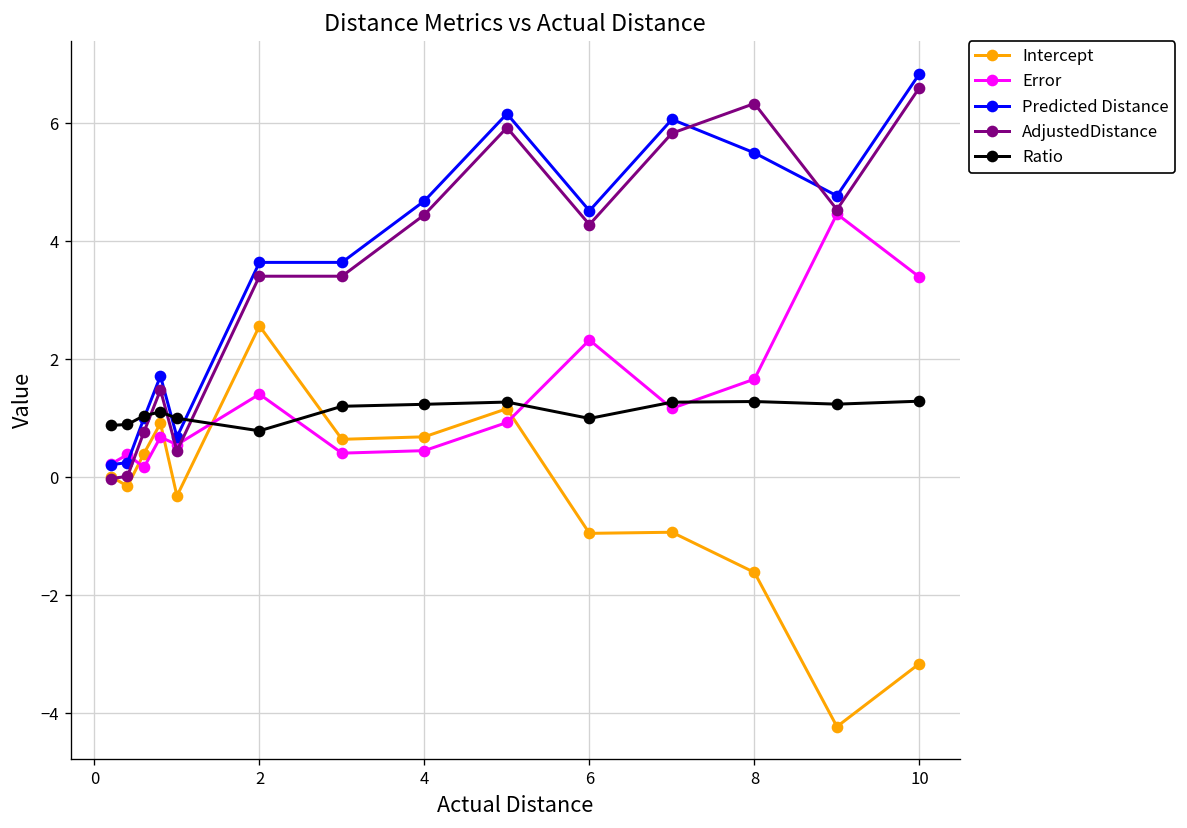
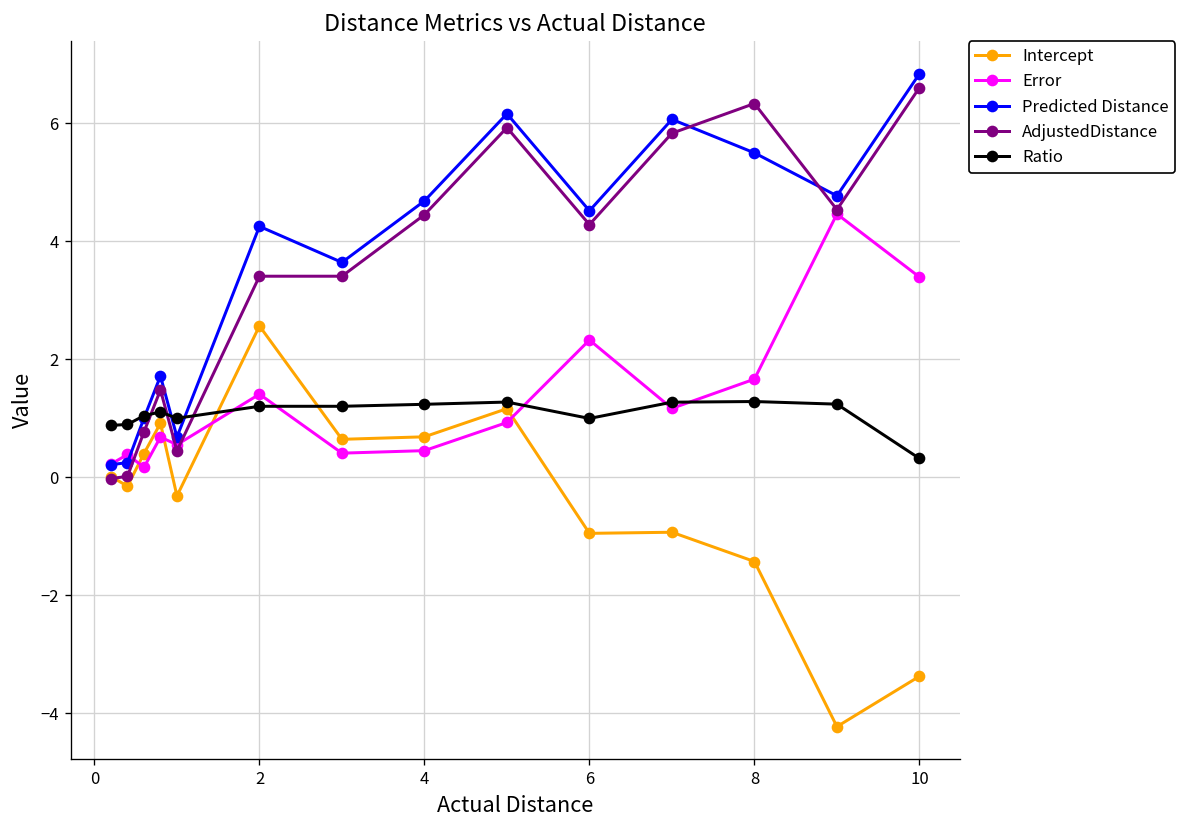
  {
    "Intercept": {
      "2": 2.6,
      "4": 0.7,
      "6": -1.0,
-     "8": -1.6,
-     "10": -3.2
+     "8": -1.4,
+     "10": -3.4
    },
    "Error": {
      "2": 1.4,
      "4": 0.5,
      "6": 2.3,
      "8": 1.7,
      "10": 3.4
    },
    "Predicted Distance": {
-     "2": 3.6,
+     "2": 4.3,
      "4": 4.7,
      "6": 4.5,
      "8": 5.5,
      "10": 6.8
    },
    "AdjustedDistance": {
      "2": 3.4,
      "4": 4.5,
      "6": 4.3,
      "8": 6.3,
      "10": 6.6
    },
    "Ratio": {
-     "2": 0.8,
+     "2": 1.2,
      "4": 1.2,
      "6": 1.0,
      "8": 1.3,
-     "10": 1.3
+     "10": 0.3
    }
  }
